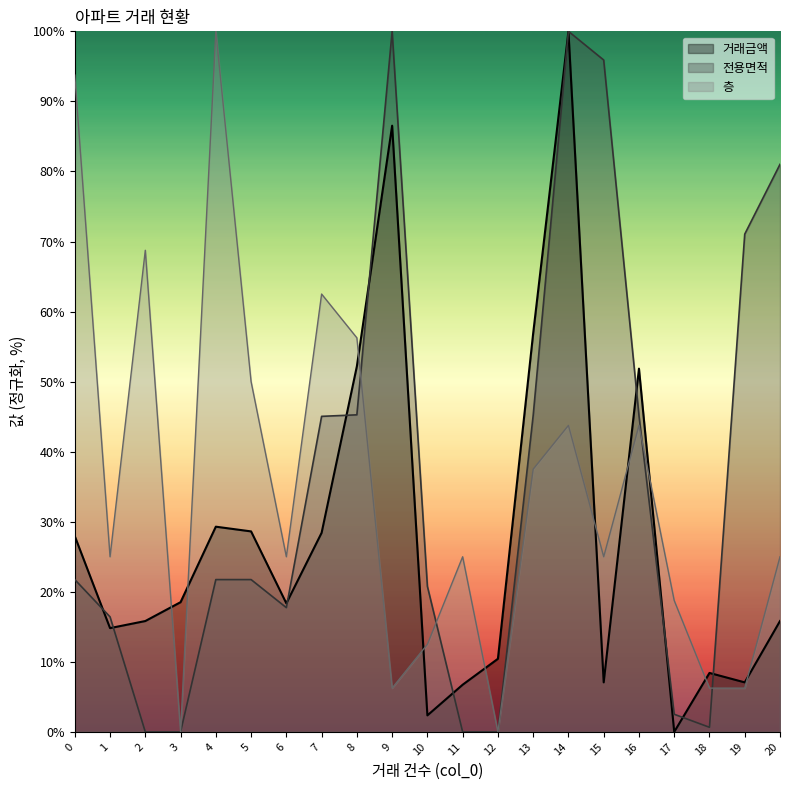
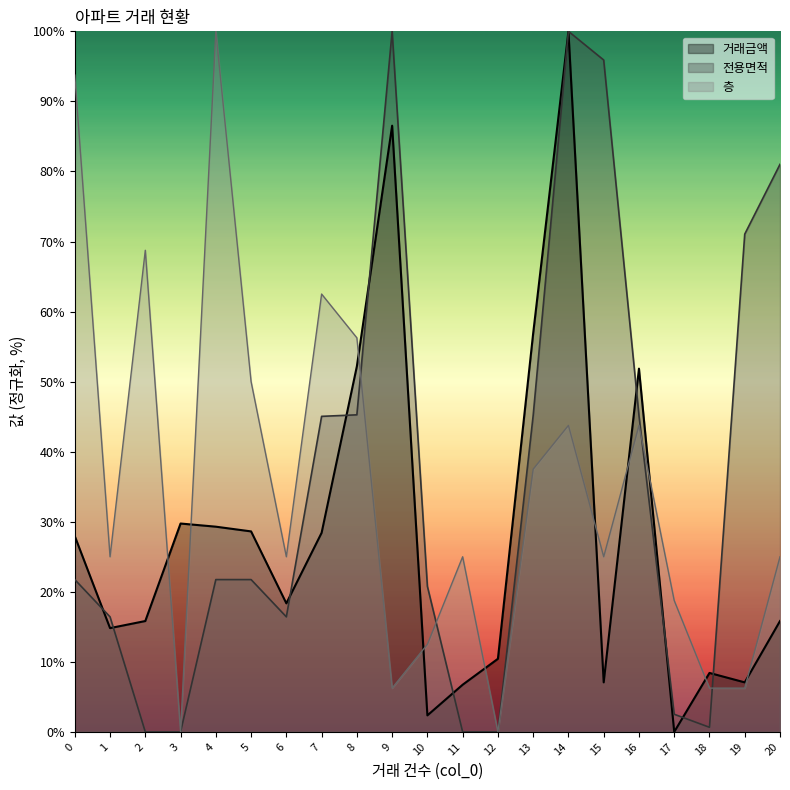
  {
    "거래금액": {
      "0": "28%",
      "1": "15%",
      "2": "16%",
-     "3": "19%",
+     "3": "30%",
      "4": "29%",
      "5": "29%",
      "6": "18%",
      "7": "28%",
      "8": "52%",
      "9": "87%",
      "10": "2%",
      "11": "7%",
      "12": "10%",
      "13": "57%",
      "15": "7%",
      "16": "52%",
      "17": "0%",
      "18": "8%",
      "19": "7%",
      "20": "16%"
    },
    "전용면적": {
      "0": "22%",
      "1": "16%",
      "2": "0%",
      "4": "22%",
      "5": "22%",
-     "6": "18%",
+     "6": "16%",
      "7": "45%",
      "8": "45%",
      "9": "100%",
      "10": "21%",
      "11": "0%",
      "13": "45%",
      "15": "96%",
      "16": "45%",
      "17": "3%",
      "18": "1%",
      "19": "71%",
      "20": "81%"
    },
    "층": {
      "0": "94%",
      "1": "25%",
      "2": "69%",
      "4": "100%",
      "5": "50%",
      "6": "25%",
      "7": "63%",
      "8": "56%",
      "9": "6%",
      "10": "13%",
      "11": "25%",
      "13": "38%",
      "14": "44%",
      "15": "25%",
      "16": "44%",
      "17": "19%",
      "18": "6%",
      "19": "6%",
      "20": "25%"
    }
  }
